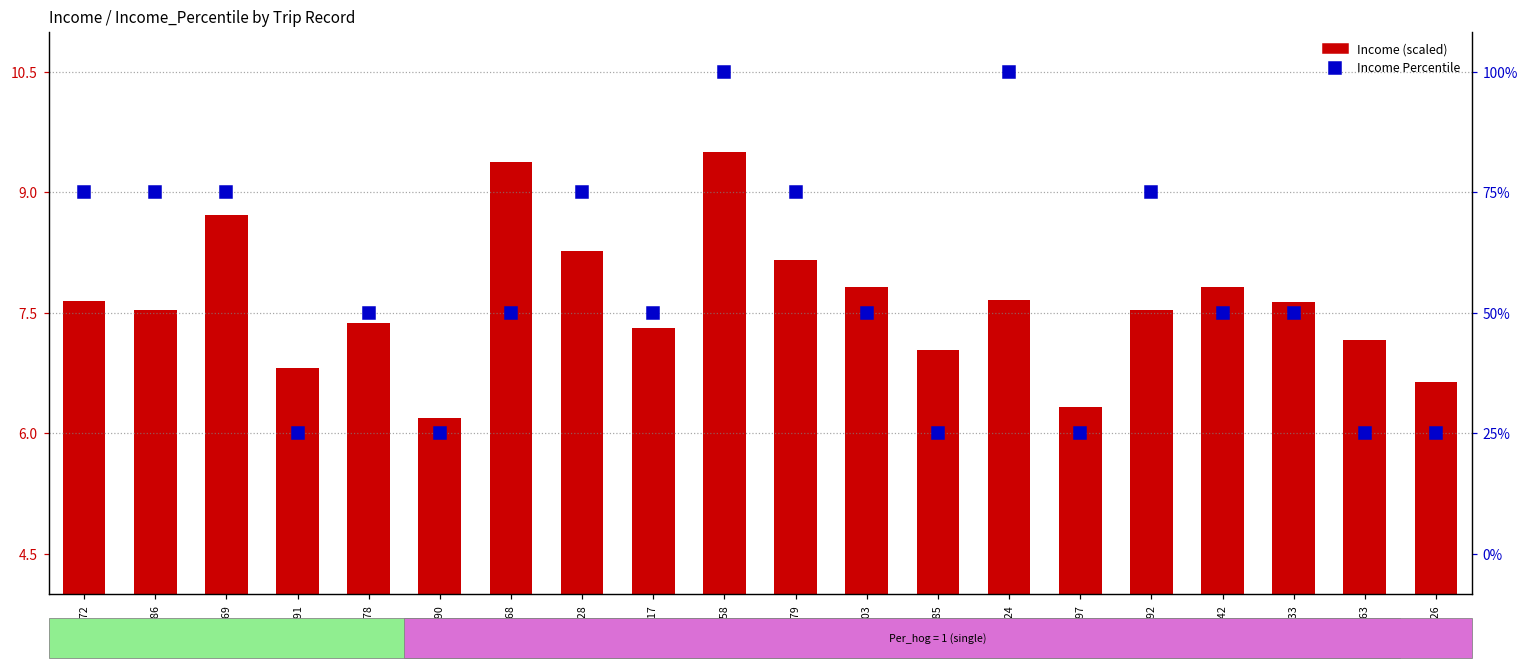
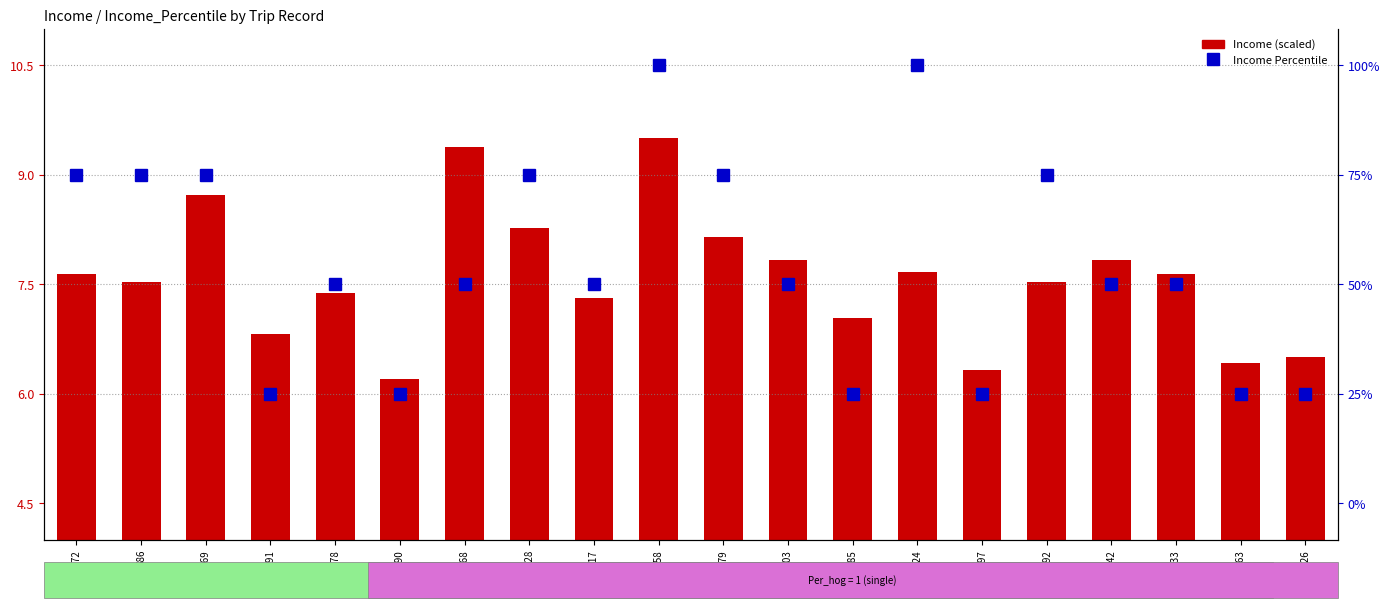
  {
    "Income (scaled)": {
      "8072": 7.6,
      "686": 7.5,
      "7969": 8.7,
      "1091": 6.8,
      "6678": 7.4,
      "2890": 6.2,
      "9568": 9.4,
      "10628": 8.3,
      "4517": 7.3,
      "7458": 9.5,
      "7479": 8.2,
      "2303": 7.8,
      "9524": 7.7,
      "6397": 6.3,
      "1192": 7.5,
      "7842": 7.8,
      "2233": 7.6,
-     "5363": 7.2,
-     "7026": 6.6
+     "5363": 6.4,
+     "7026": 6.5
    }
  }
